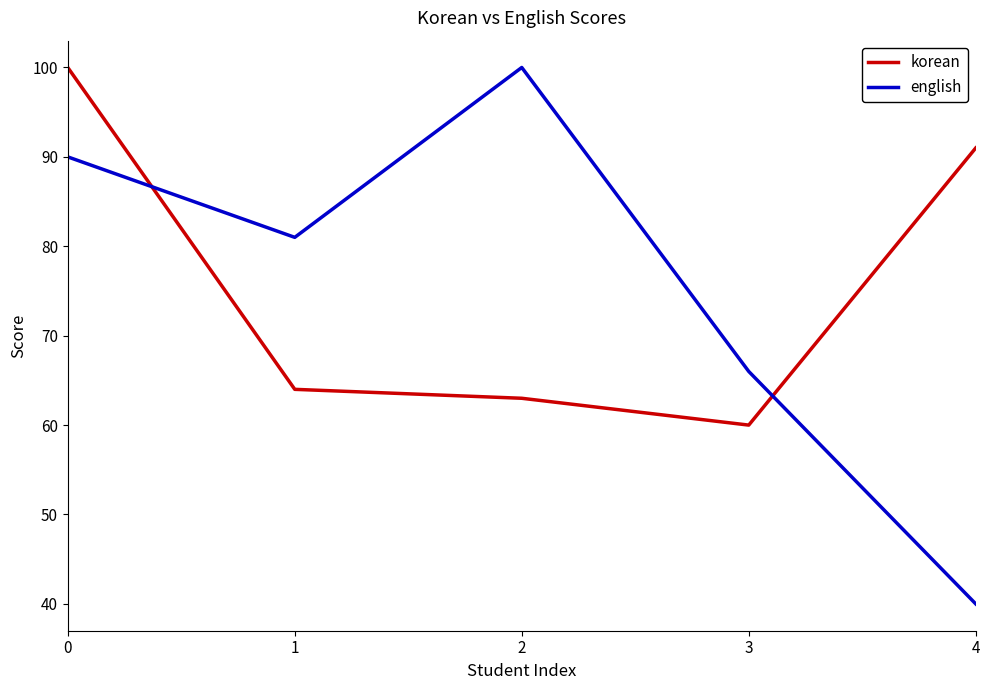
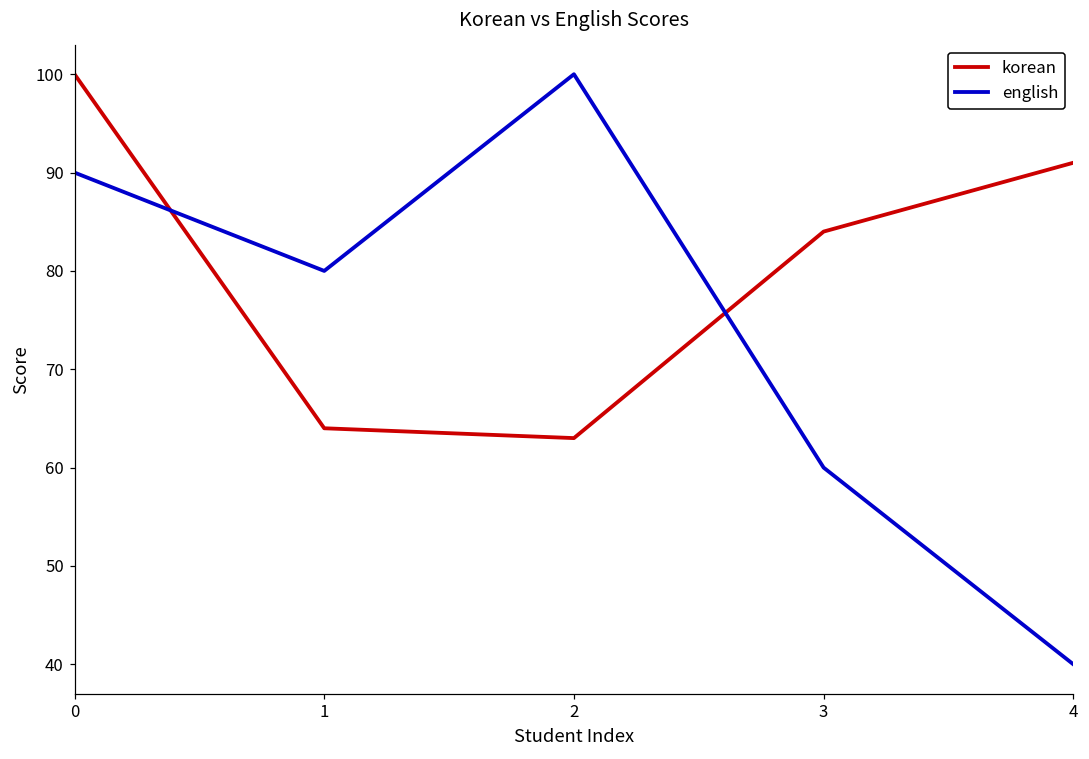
  {
    "korean": {
      "0": 100,
      "1": 64,
      "2": 63,
-     "3": 60,
+     "3": 84,
      "4": 91
    },
    "english": {
      "0": 90,
-     "1": 81,
+     "1": 80,
      "2": 100,
-     "3": 66,
+     "3": 60,
      "4": 40
    }
  }
